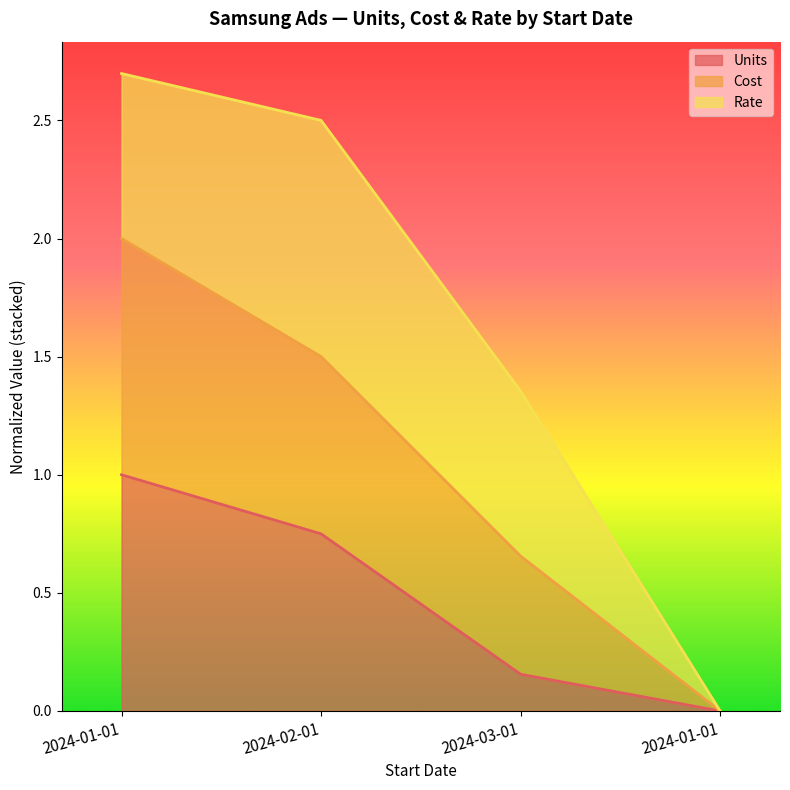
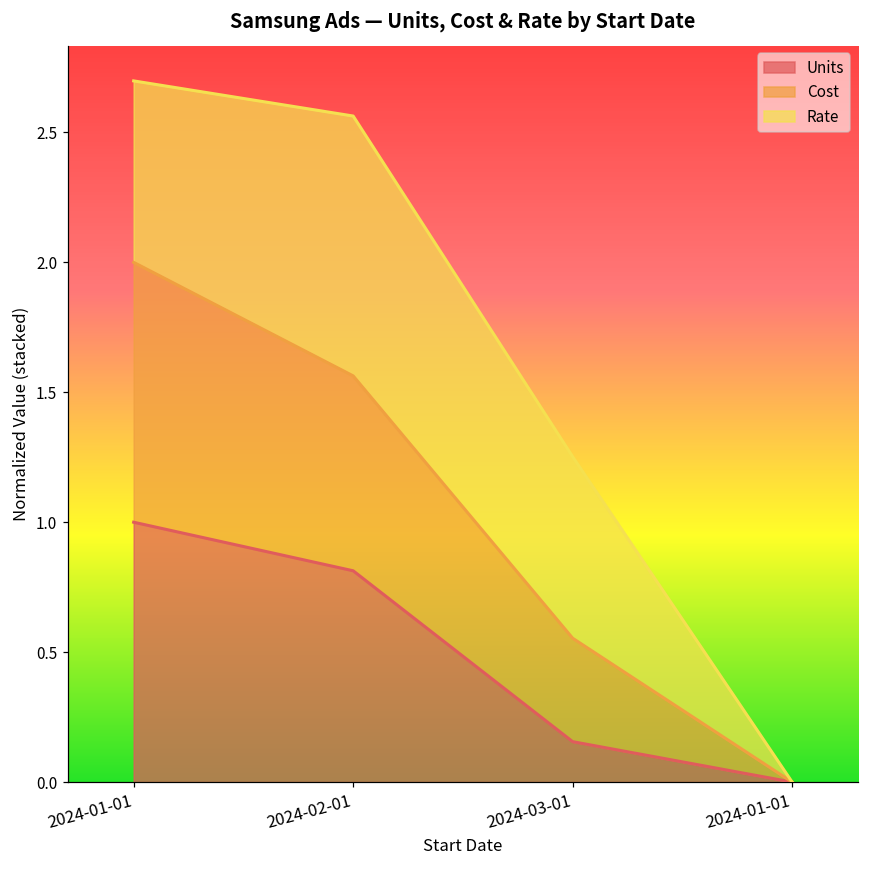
  {
    "Units": {
-     "2024-02-01": 0.75,
+     "2024-02-01": 0.81,
      "2024-03-01": 0.16
    },
    "Cost": {
      "2024-02-01": 0.75,
-     "2024-03-01": 0.50
+     "2024-03-01": 0.40
    },
    "Rate": {
      "2024-02-01": 1.00,
      "2024-03-01": 0.70
    }
  }
